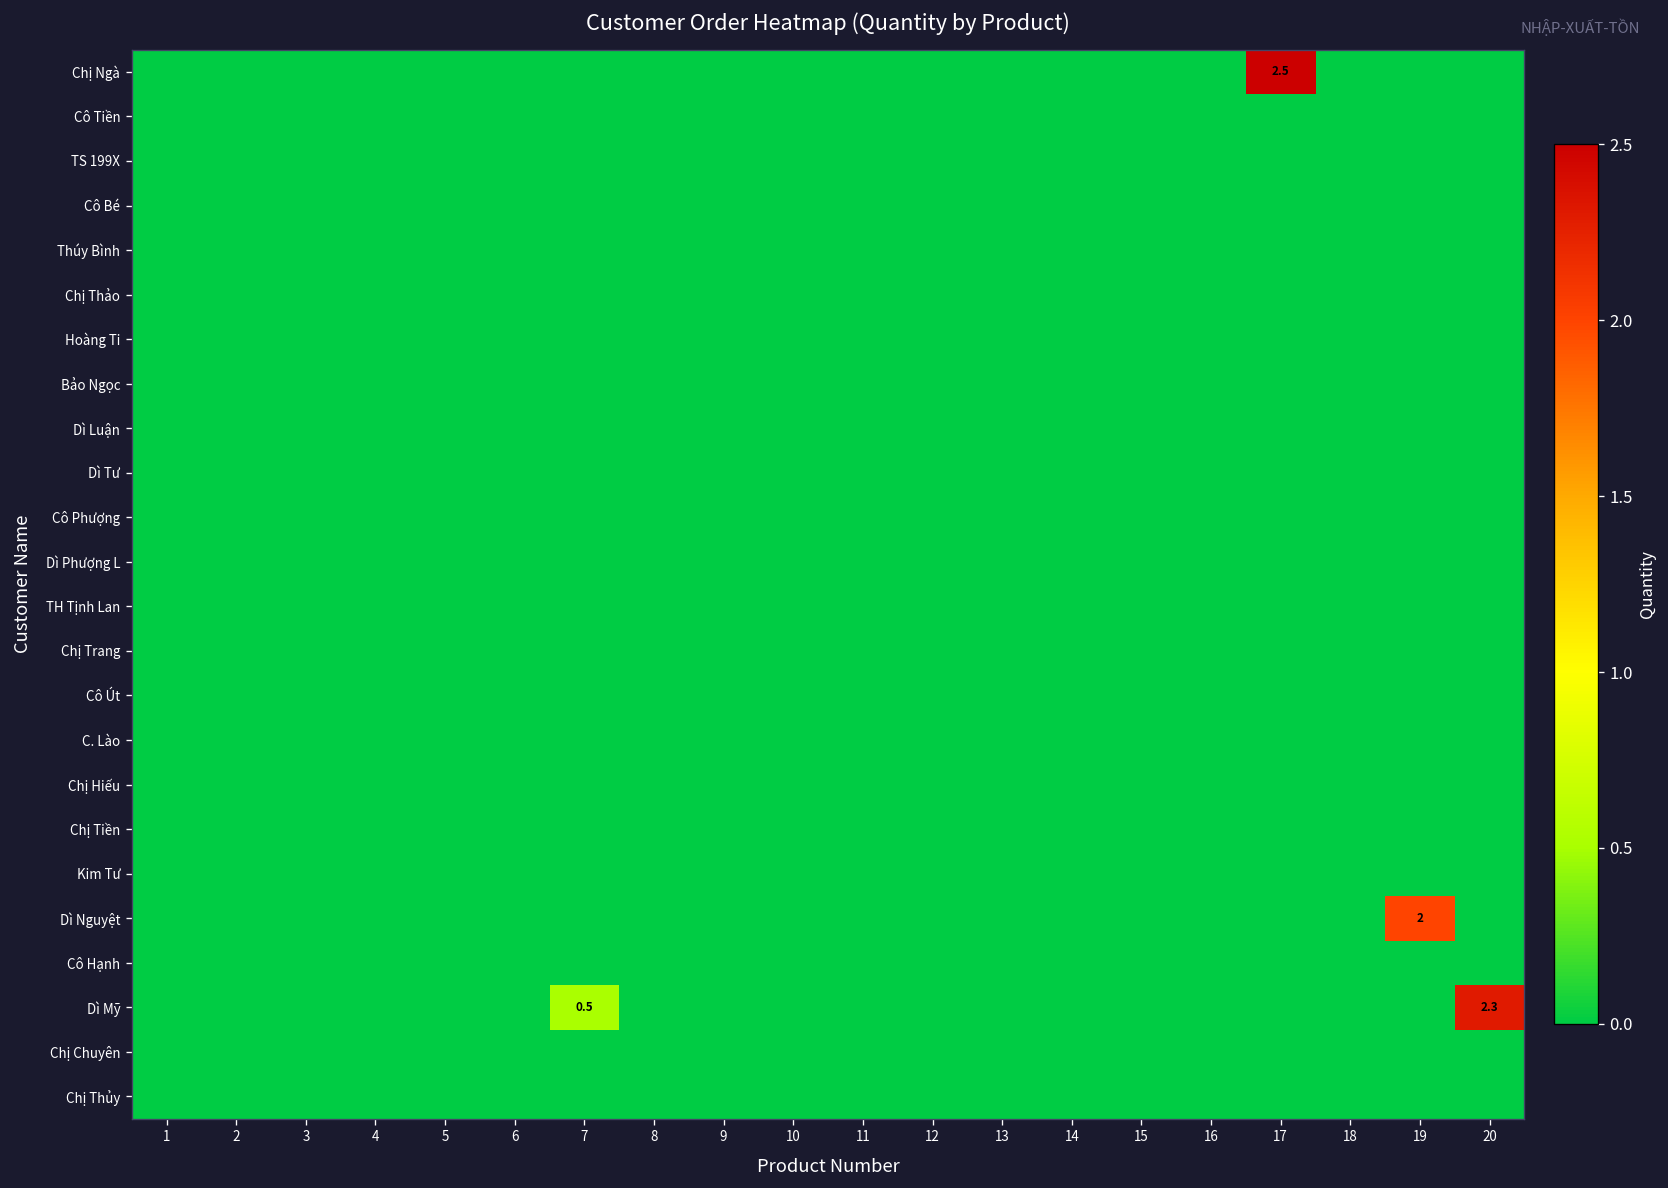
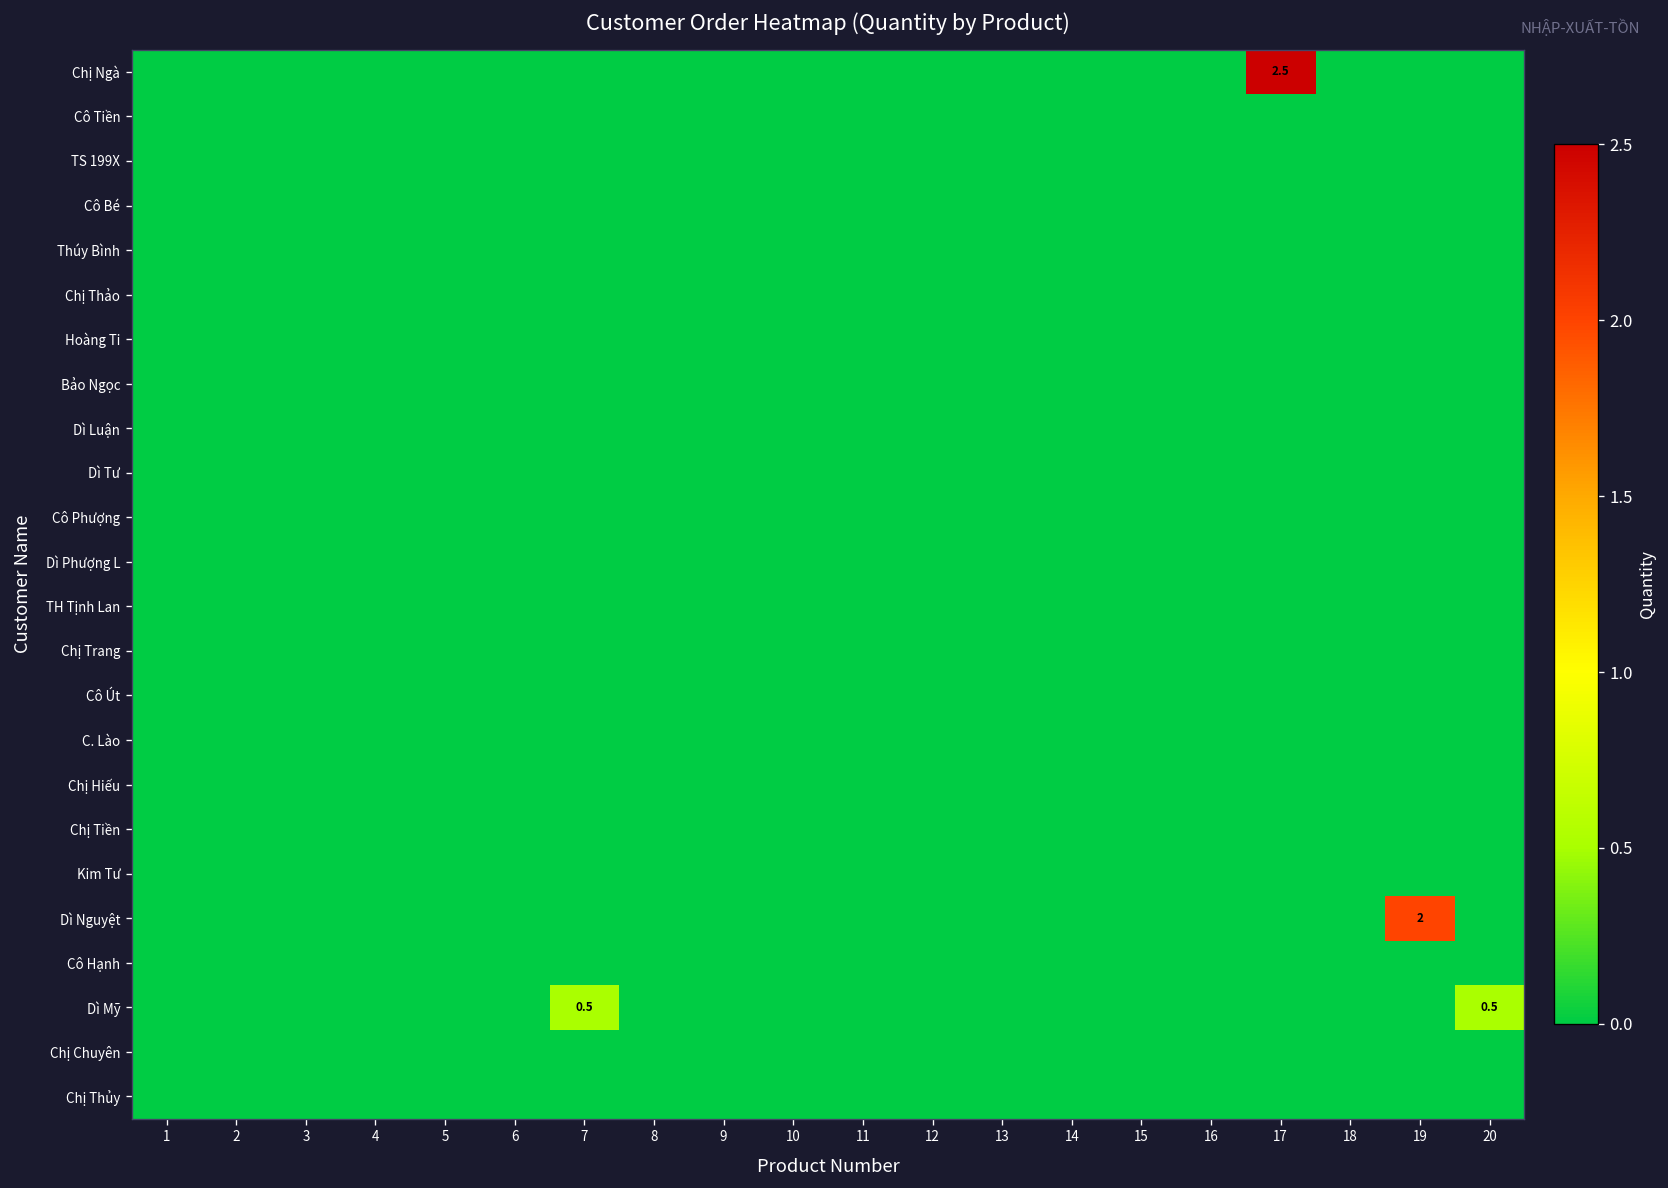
  {
    "Chị Ngà": {
      "17": 2.5
    },
    "Dì Nguyệt": {
      "19": 2
    },
    "Dì Mỹ": {
      "7": 0.5,
-     "20": 2.3
+     "20": 0.5
    }
  }
